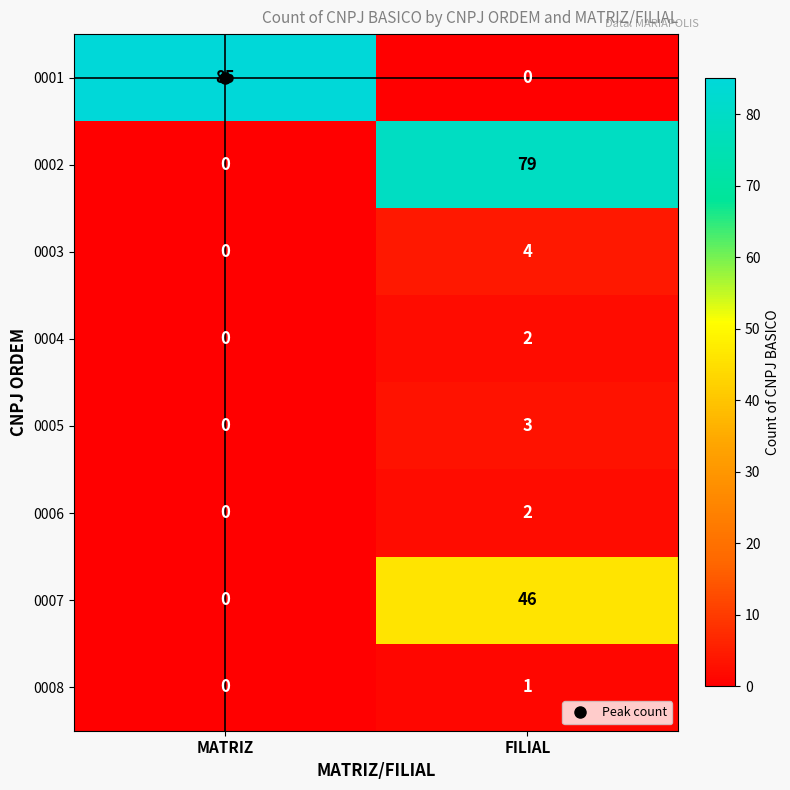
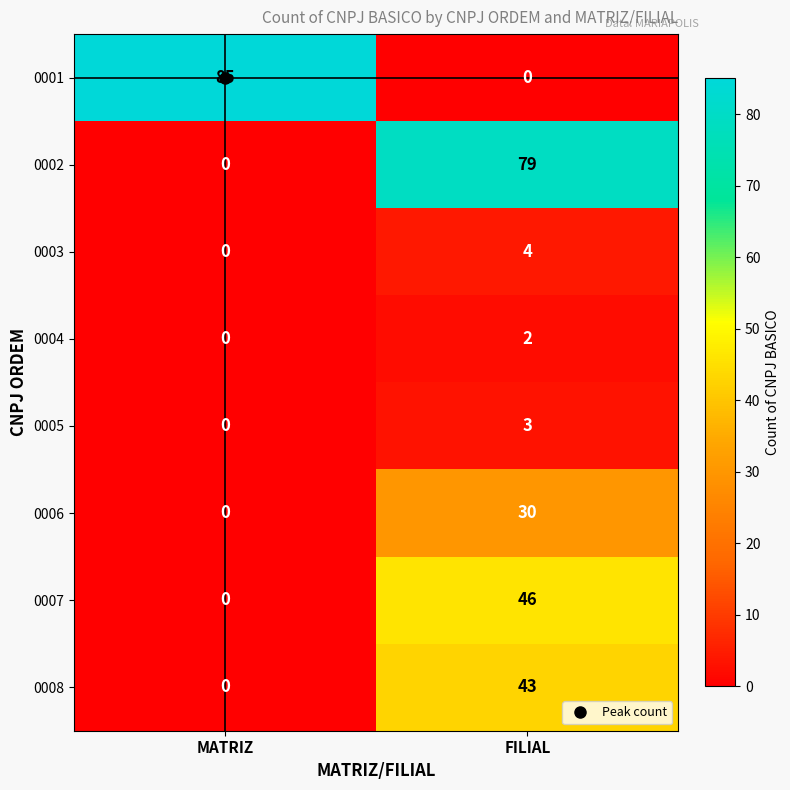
  {
    "0001": {
      "FILIAL": 0
    },
    "0002": {
      "MATRIZ": 0,
      "FILIAL": 79
    },
    "0003": {
      "MATRIZ": 0,
      "FILIAL": 4
    },
    "0004": {
      "MATRIZ": 0,
      "FILIAL": 2
    },
    "0005": {
      "MATRIZ": 0,
      "FILIAL": 3
    },
    "0006": {
      "MATRIZ": 0,
-     "FILIAL": 2
+     "FILIAL": 30
    },
    "0007": {
      "MATRIZ": 0,
      "FILIAL": 46
    },
    "0008": {
      "MATRIZ": 0,
-     "FILIAL": 1
+     "FILIAL": 43
    }
  }
